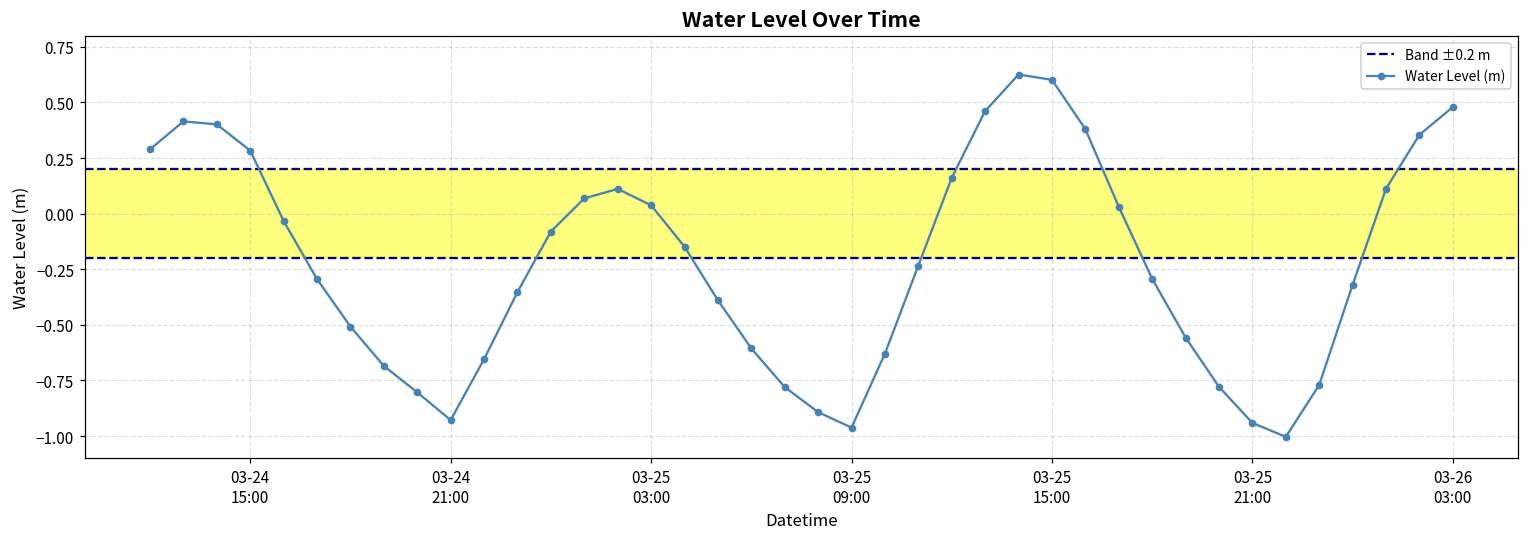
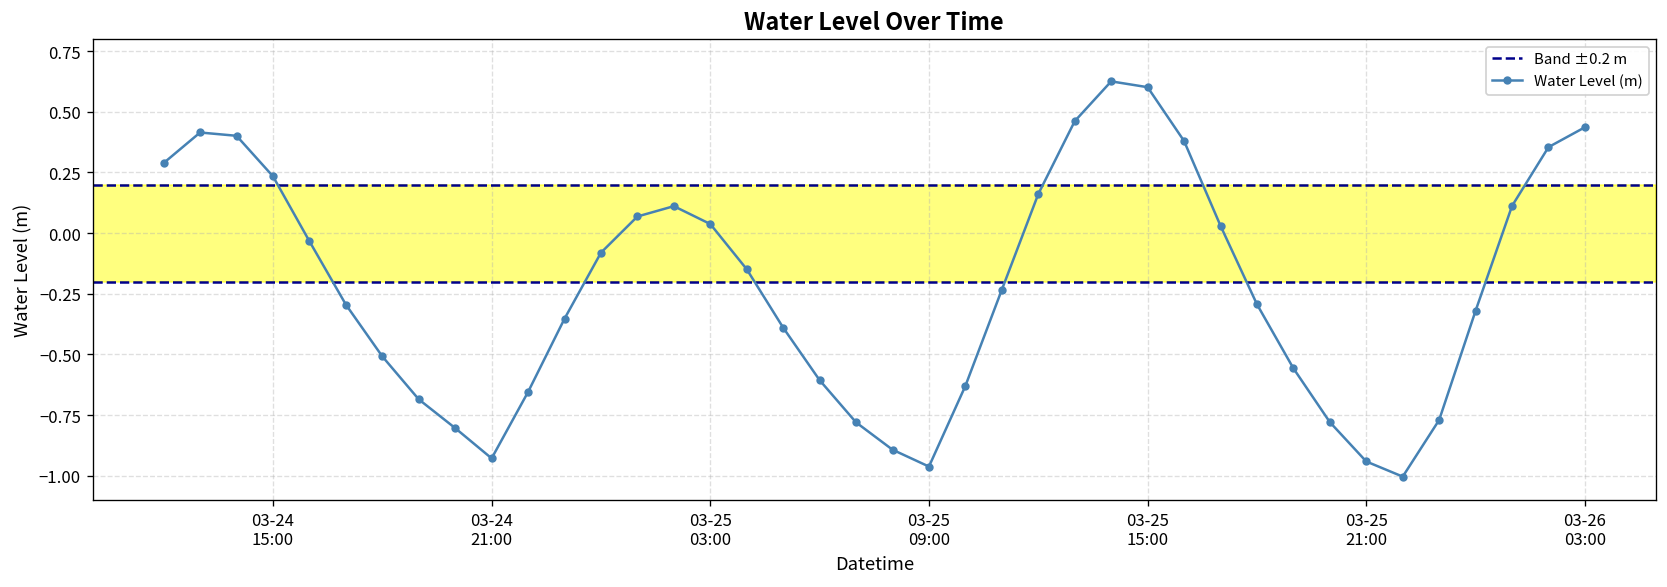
  {
-   "03-24 15:00": 0.28,
+   "03-24 15:00": 0.23,
    "03-24 21:00": -0.93,
    "03-25 03:00": 0.04,
    "03-25 09:00": -0.96,
    "03-25 15:00": 0.60,
    "03-25 21:00": -0.94,
-   "03-26 03:00": 0.48
+   "03-26 03:00": 0.44
  }
